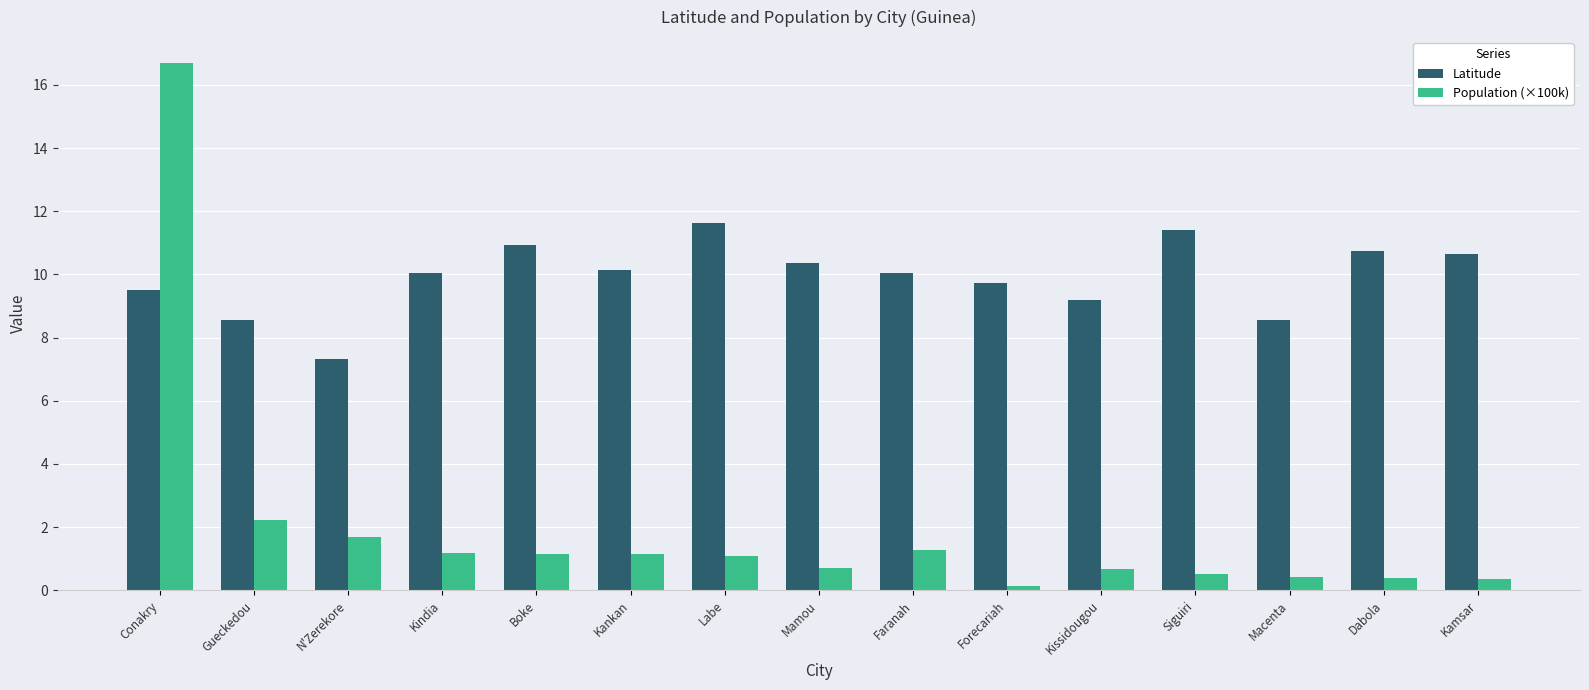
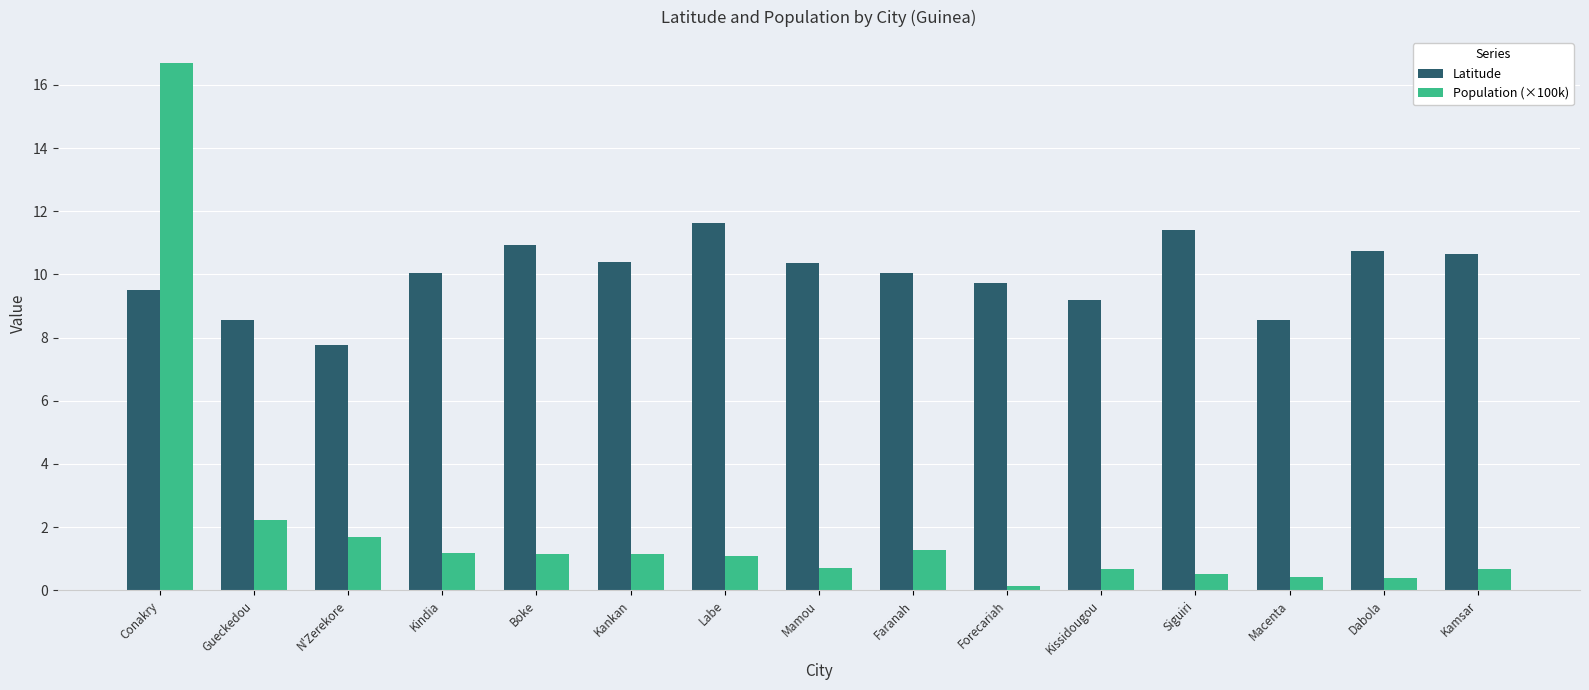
  {
    "Latitude": {
      "Conakry": 9.5,
      "Gueckedou": 8.6,
-     "N'Zerekore": 7.3,
+     "N'Zerekore": 7.8,
      "Kindia": 10.1,
      "Boke": 10.9,
-     "Kankan": 10.1,
+     "Kankan": 10.4,
      "Labe": 11.6,
      "Mamou": 10.4,
      "Faranah": 10.0,
      "Forecariah": 9.7,
      "Kissidougou": 9.2,
      "Siguiri": 11.4,
      "Macenta": 8.6,
      "Dabola": 10.8,
      "Kamsar": 10.7
    },
    "Population (×100k)": {
      "Conakry": 16.7,
      "Gueckedou": 2.2,
      "N'Zerekore": 1.7,
      "Kindia": 1.2,
      "Boke": 1.2,
      "Kankan": 1.1,
      "Labe": 1.1,
      "Mamou": 0.7,
      "Faranah": 1.3,
      "Forecariah": 0.1,
      "Kissidougou": 0.7,
      "Siguiri": 0.5,
      "Macenta": 0.4,
      "Dabola": 0.4,
-     "Kamsar": 0.3
+     "Kamsar": 0.7
    }
  }
